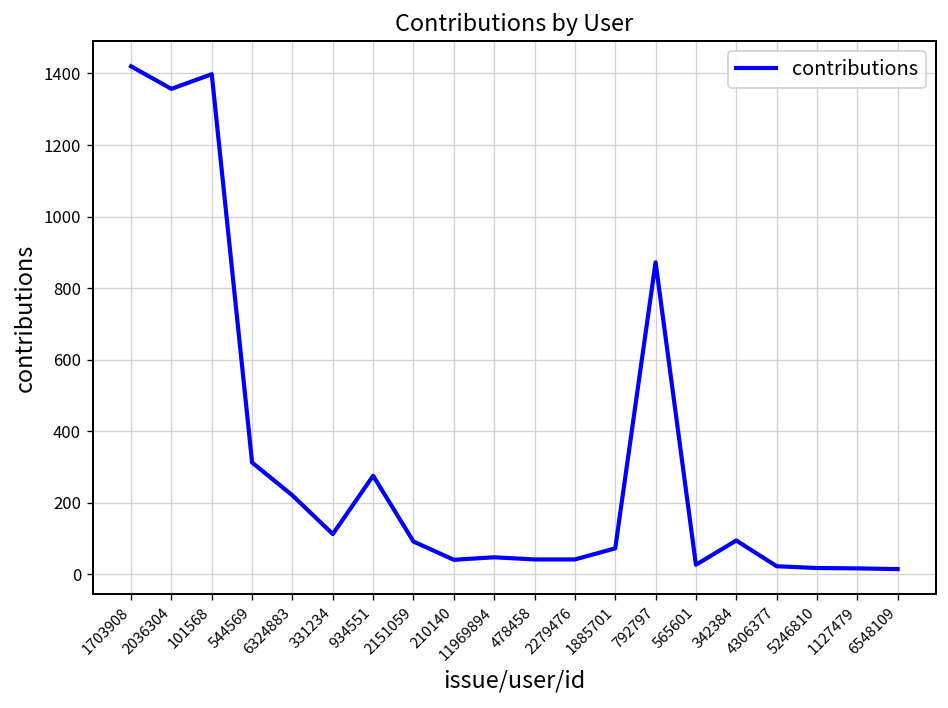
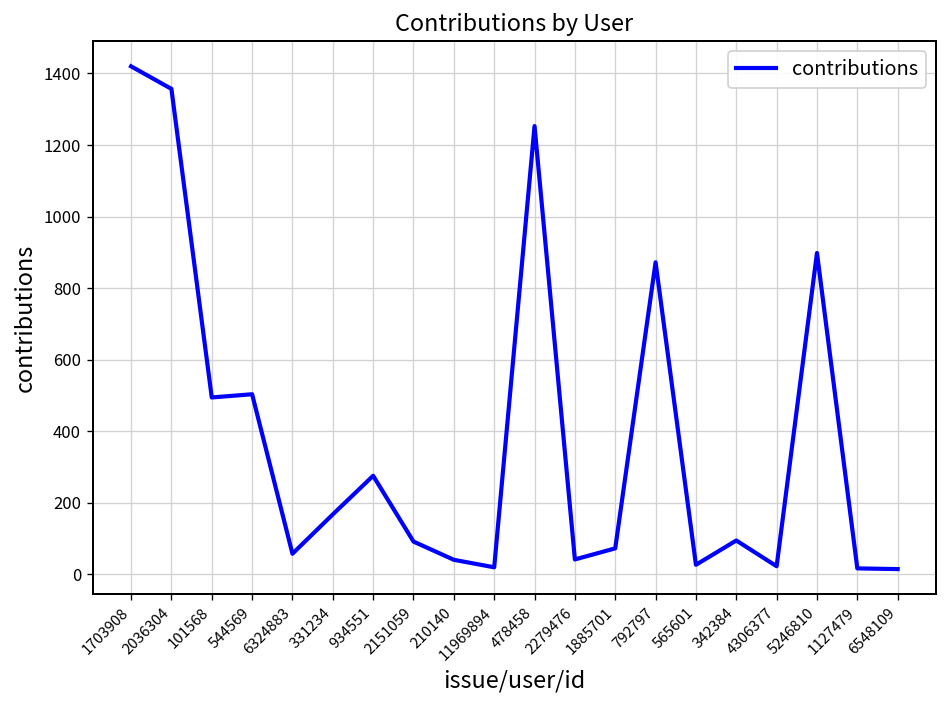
  {
    "1703908": 1420,
    "2036304": 1360,
-   "101568": 1400,
-   "544569": 310,
-   "6324883": 220,
-   "331234": 110,
+   "101568": 490,
+   "544569": 500,
+   "6324883": 60,
+   "331234": 170,
    "934551": 280,
    "2151059": 90,
    "210140": 40,
-   "11969894": 50,
-   "478458": 40,
+   "11969894": 20,
+   "478458": 1250,
    "2279476": 40,
    "1885701": 70,
    "792797": 870,
    "565601": 30,
    "342384": 90,
    "4306377": 20,
-   "5246810": 20,
+   "5246810": 900,
    "1127479": 20,
    "6548109": 10
  }
